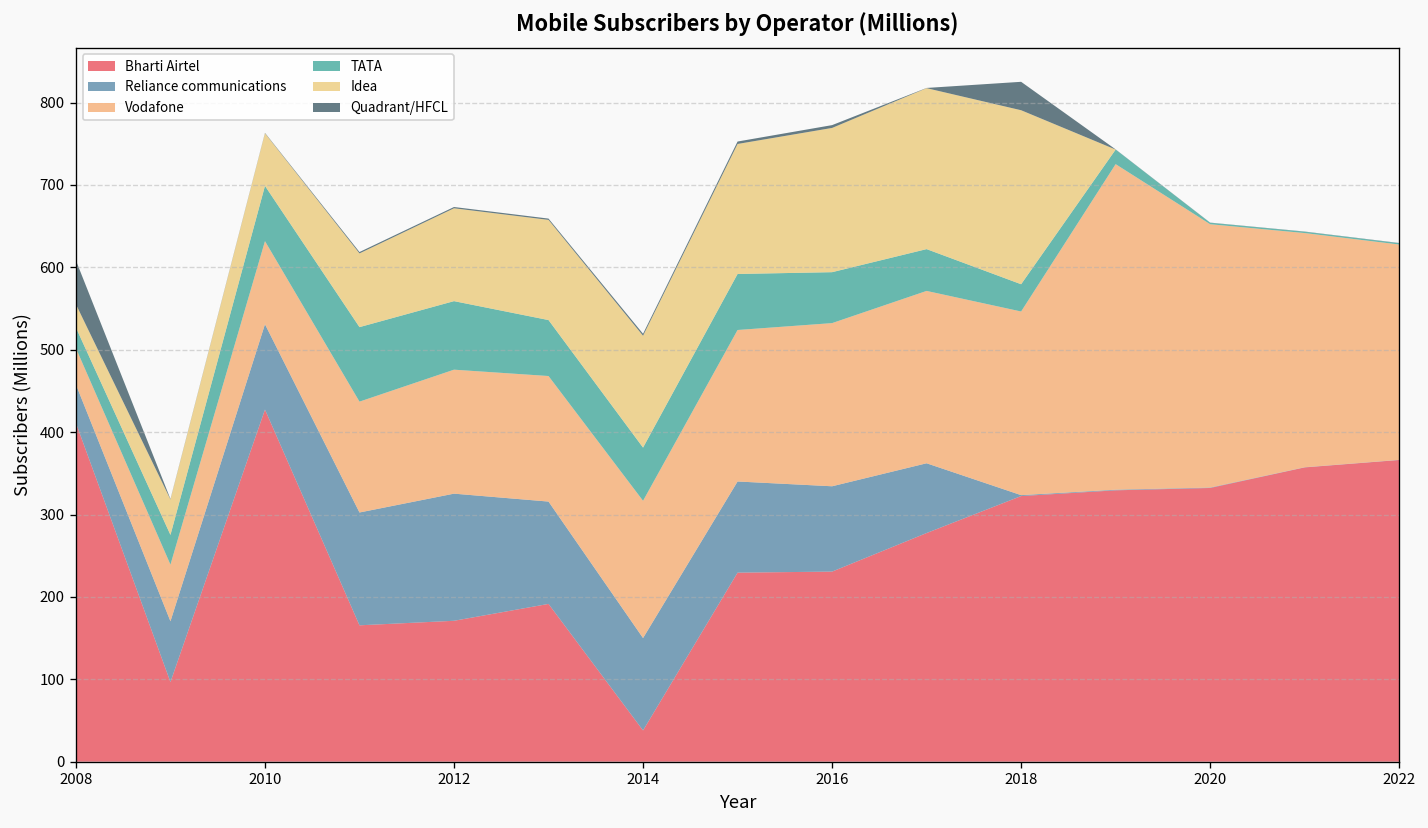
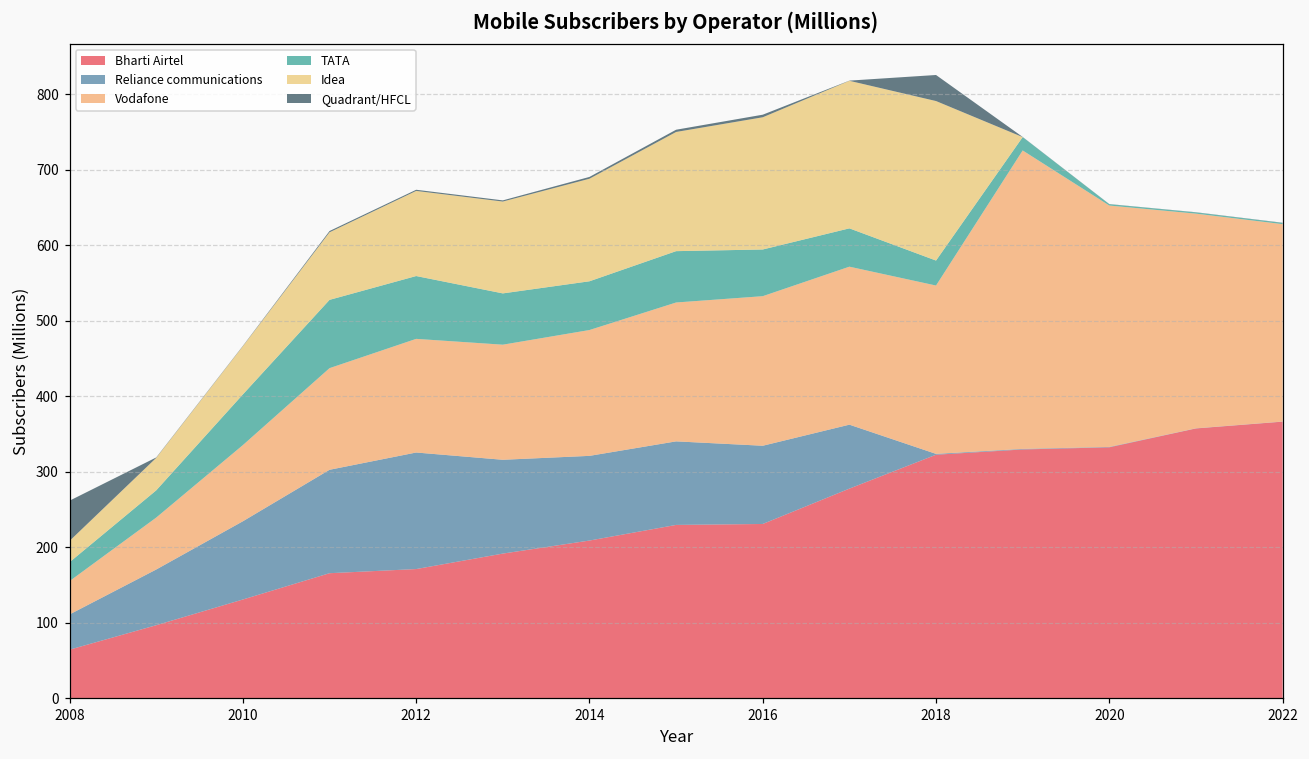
  {
    "Bharti Airtel": {
-     "2008": 410,
-     "2010": 430,
+     "2008": 60,
+     "2010": 130,
      "2012": 170,
-     "2014": 40,
+     "2014": 210,
      "2016": 230
    },
    "Quadrant/HFCL": {
      "2008": 50,
      "2018": 30
    }
  }
